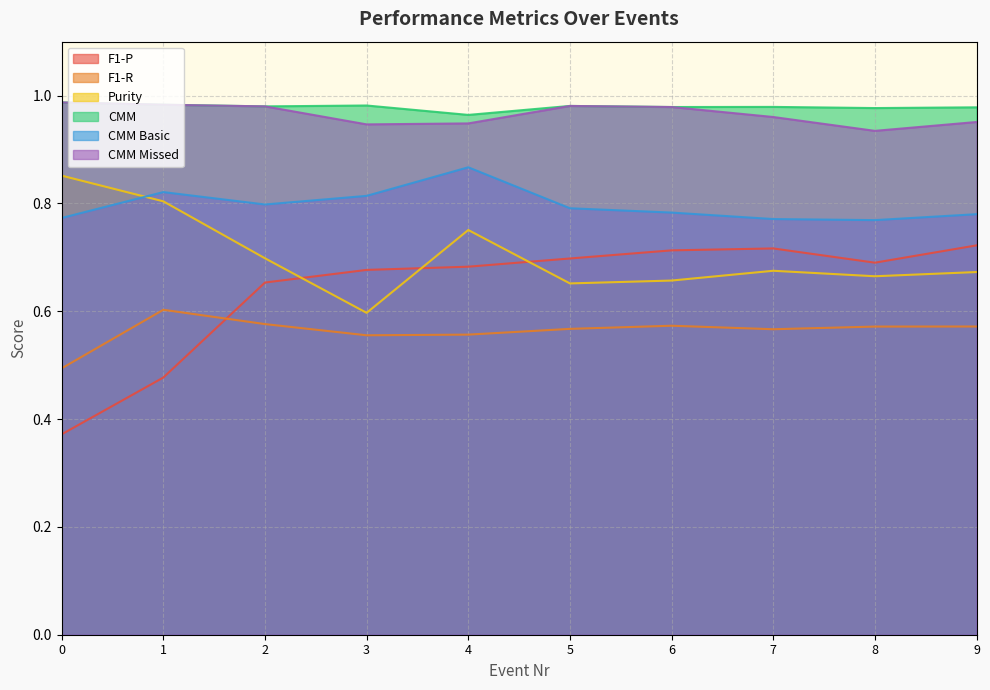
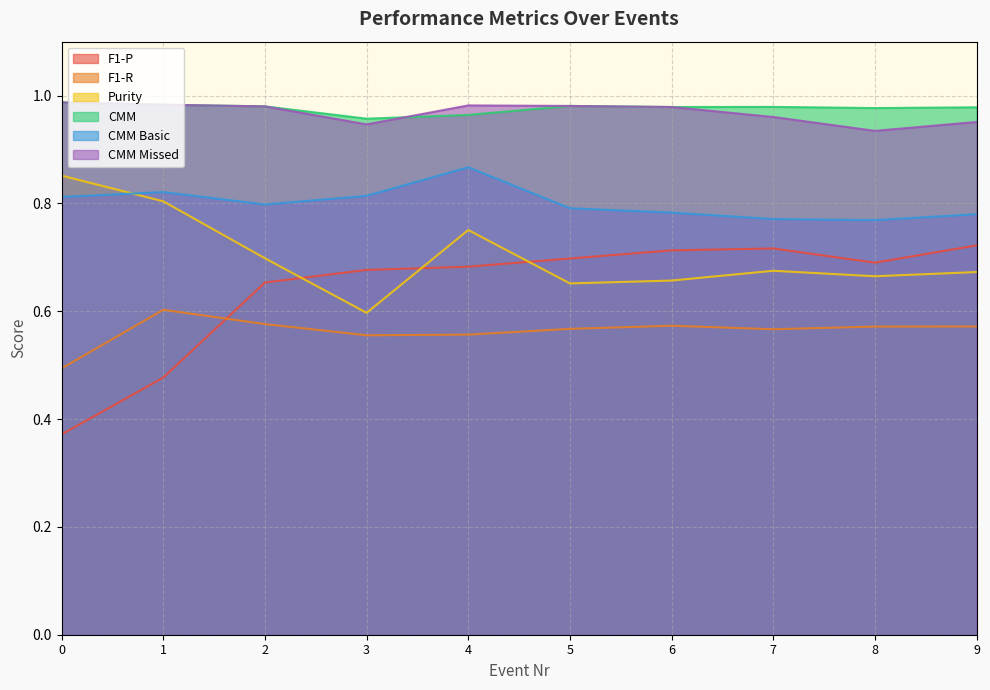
  {
    "Purity": {
      "0": 0.85,
      "1": 0.80,
      "2": 0.70,
      "3": 0.60,
      "4": 0.75,
      "5": 0.65,
      "6": 0.66,
      "7": 0.68,
      "8": 0.66,
      "9": 0.67
    },
    "CMM": {
-     "3": 0.98,
+     "3": 0.96,
      "4": 0.96,
      "7": 0.98,
      "8": 0.98,
      "9": 0.98
    },
    "CMM Basic": {
-     "0": 0.77,
+     "0": 0.81,
      "1": 0.82,
      "2": 0.80,
      "3": 0.81,
      "4": 0.87,
      "5": 0.79,
      "6": 0.78,
      "7": 0.77,
      "8": 0.77,
      "9": 0.78
    },
    "CMM Missed": {
      "3": 0.95,
-     "4": 0.95,
+     "4": 0.98,
      "7": 0.96,
      "8": 0.93,
      "9": 0.95
    }
  }
